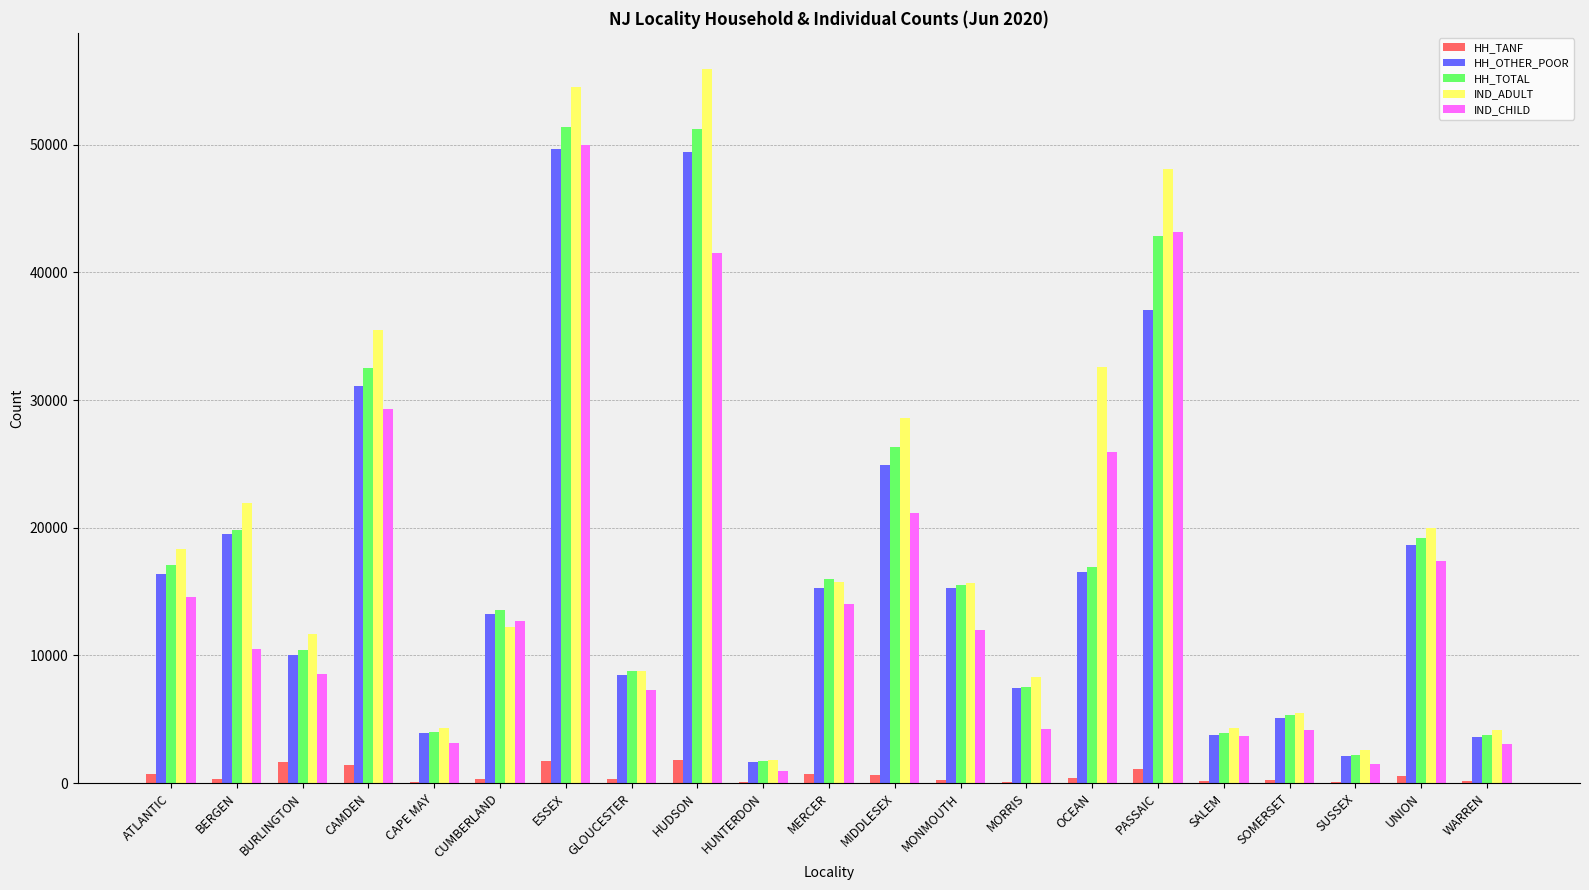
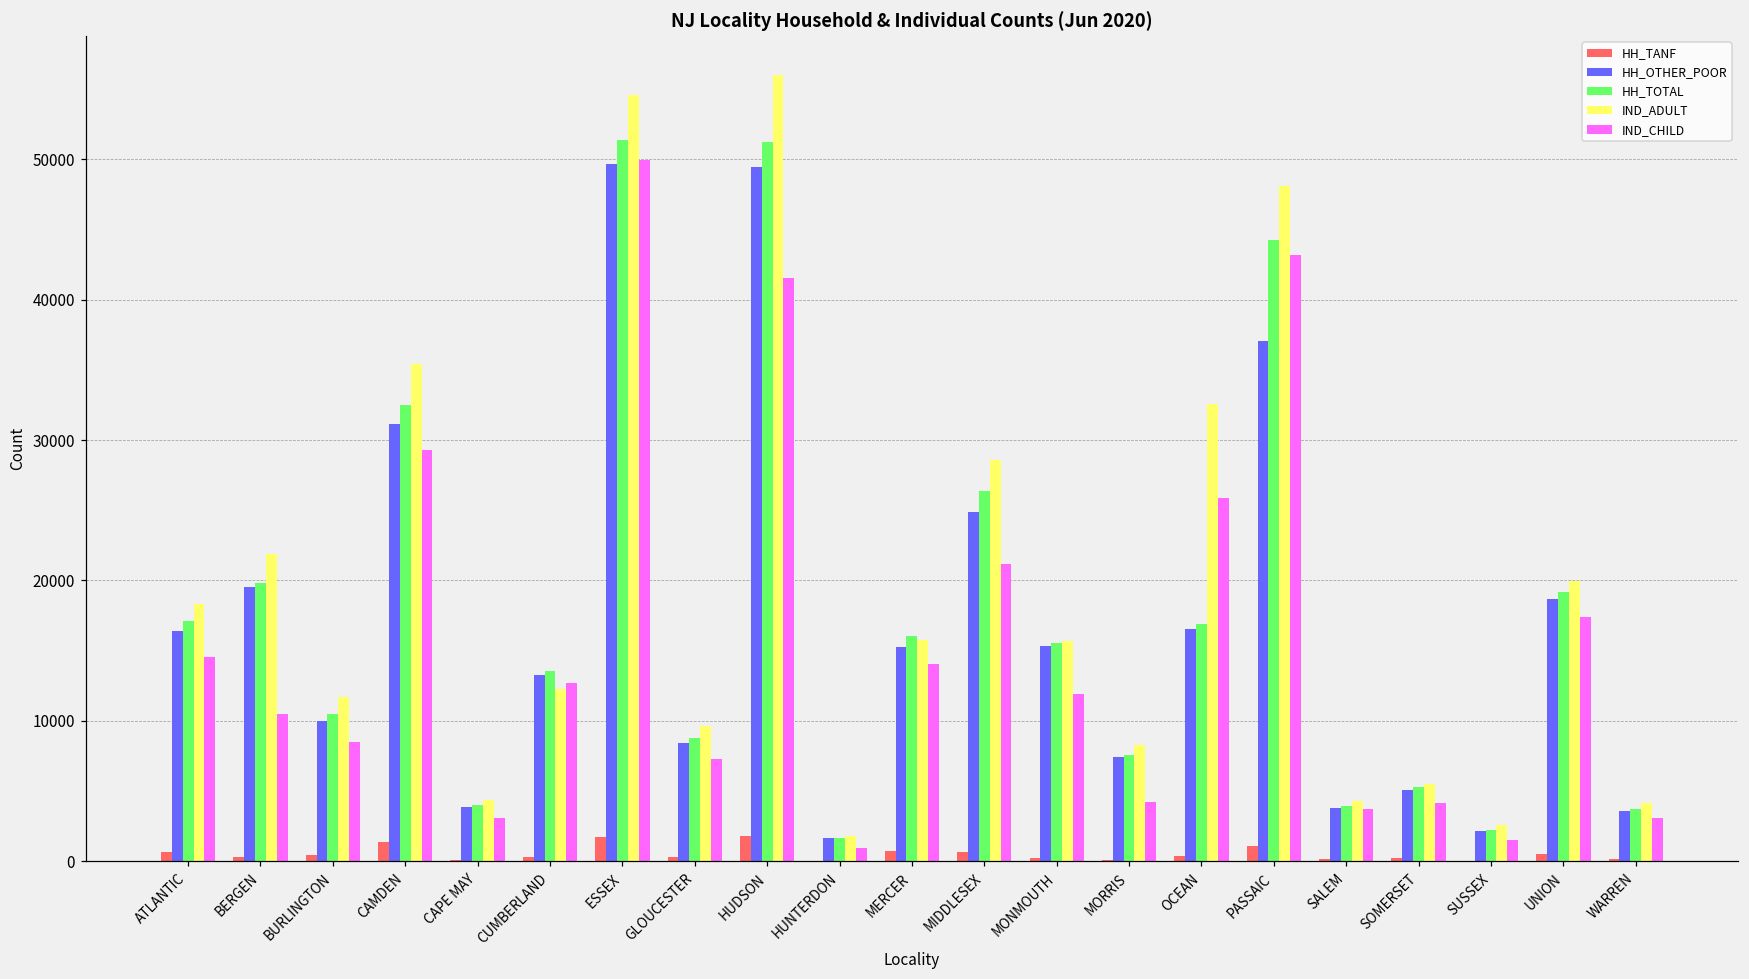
  {
    "HH_TANF": {
      "ATLANTIC": 700,
      "BERGEN": 300,
-     "BURLINGTON": 1700,
+     "BURLINGTON": 400,
      "CAMDEN": 1400,
      "CUMBERLAND": 300,
      "ESSEX": 1800,
      "GLOUCESTER": 300,
      "HUDSON": 1800,
      "MERCER": 700,
      "MIDDLESEX": 600,
      "MONMOUTH": 200,
      "OCEAN": 400,
      "PASSAIC": 1100,
      "SOMERSET": 200,
      "UNION": 500
    },
    "HH_OTHER_POOR": {
      "ATLANTIC": 16400,
      "BERGEN": 19500,
      "BURLINGTON": 10000,
      "CAMDEN": 31100,
      "CAPE MAY": 3900,
      "CUMBERLAND": 13300,
      "ESSEX": 49600,
      "GLOUCESTER": 8400,
      "HUDSON": 49400,
      "HUNTERDON": 1600,
      "MERCER": 15300,
      "MIDDLESEX": 24900,
      "MONMOUTH": 15300,
      "MORRIS": 7400,
      "OCEAN": 16500,
      "PASSAIC": 37000,
      "SALEM": 3800,
      "SOMERSET": 5100,
      "SUSSEX": 2200,
      "UNION": 18700,
      "WARREN": 3600
    },
    "HH_TOTAL": {
      "ATLANTIC": 17100,
      "BERGEN": 19900,
      "BURLINGTON": 10500,
      "CAMDEN": 32500,
      "CAPE MAY": 4000,
      "CUMBERLAND": 13600,
      "ESSEX": 51400,
      "GLOUCESTER": 8800,
      "HUDSON": 51200,
      "HUNTERDON": 1700,
      "MERCER": 16000,
      "MIDDLESEX": 26400,
      "MONMOUTH": 15500,
      "MORRIS": 7600,
      "OCEAN": 16900,
-     "PASSAIC": 42800,
+     "PASSAIC": 44200,
      "SALEM": 3900,
      "SOMERSET": 5300,
      "SUSSEX": 2200,
      "UNION": 19200,
      "WARREN": 3700
    },
    "IND_ADULT": {
      "ATLANTIC": 18300,
      "BERGEN": 21900,
      "BURLINGTON": 11700,
      "CAMDEN": 35400,
      "CAPE MAY": 4300,
      "CUMBERLAND": 12300,
      "ESSEX": 54500,
-     "GLOUCESTER": 8800,
+     "GLOUCESTER": 9600,
      "HUDSON": 56000,
      "HUNTERDON": 1800,
      "MERCER": 15700,
      "MIDDLESEX": 28600,
      "MONMOUTH": 15700,
      "MORRIS": 8300,
      "OCEAN": 32600,
      "PASSAIC": 48100,
      "SALEM": 4300,
      "SOMERSET": 5500,
      "SUSSEX": 2600,
      "UNION": 20000,
      "WARREN": 4200
    },
    "IND_CHILD": {
      "ATLANTIC": 14600,
      "BERGEN": 10500,
      "BURLINGTON": 8500,
      "CAMDEN": 29300,
      "CAPE MAY": 3100,
      "CUMBERLAND": 12700,
      "ESSEX": 50000,
      "GLOUCESTER": 7300,
      "HUDSON": 41500,
      "HUNTERDON": 1000,
      "MERCER": 14000,
      "MIDDLESEX": 21200,
      "MONMOUTH": 12000,
      "MORRIS": 4200,
      "OCEAN": 25900,
      "PASSAIC": 43200,
      "SALEM": 3700,
      "SOMERSET": 4100,
      "SUSSEX": 1500,
      "UNION": 17400,
      "WARREN": 3100
    }
  }
